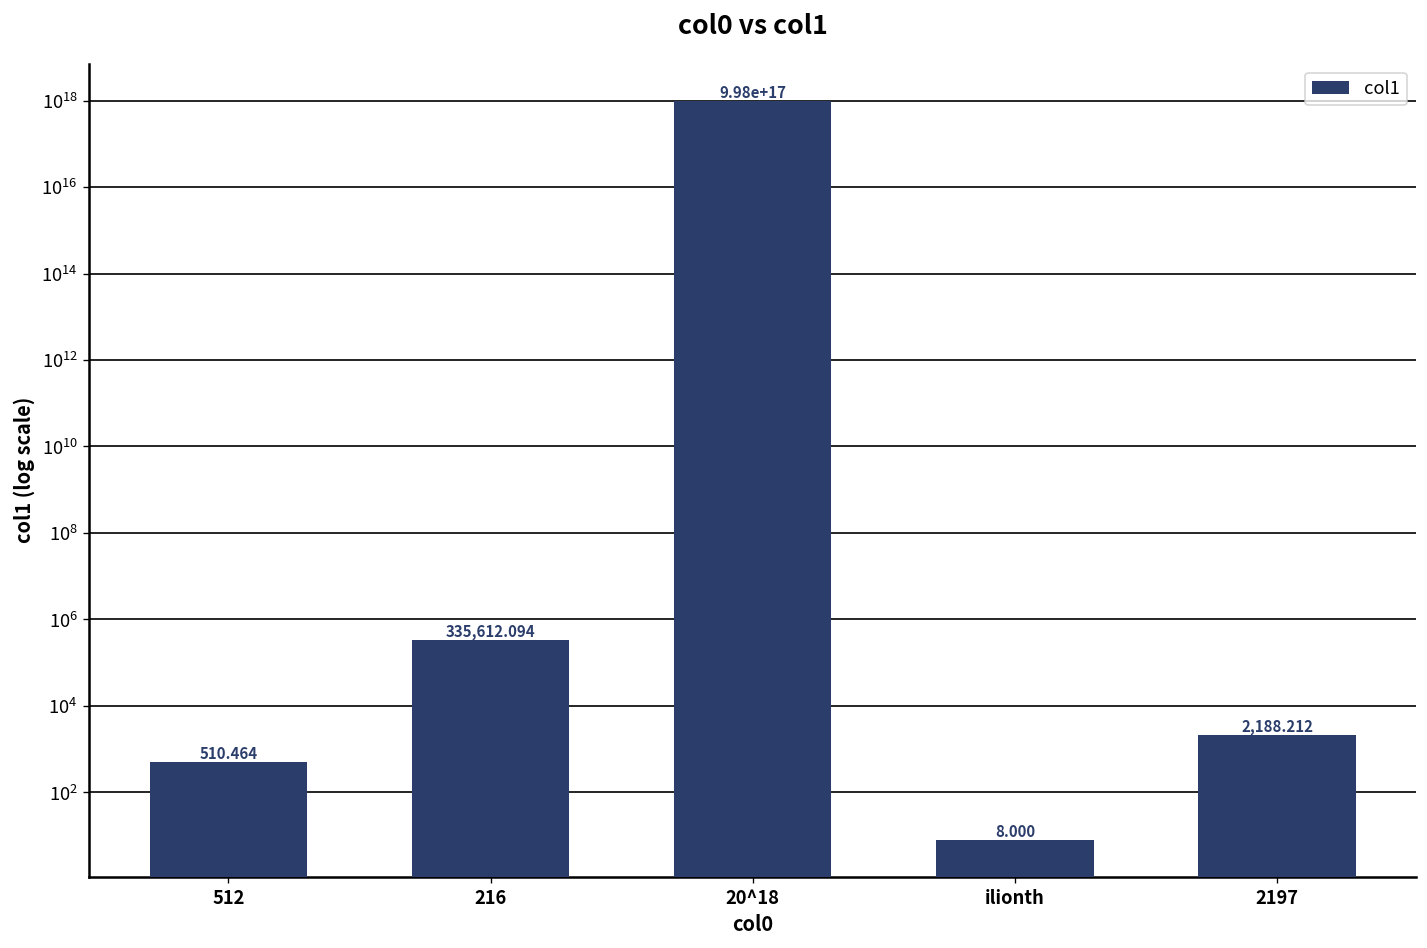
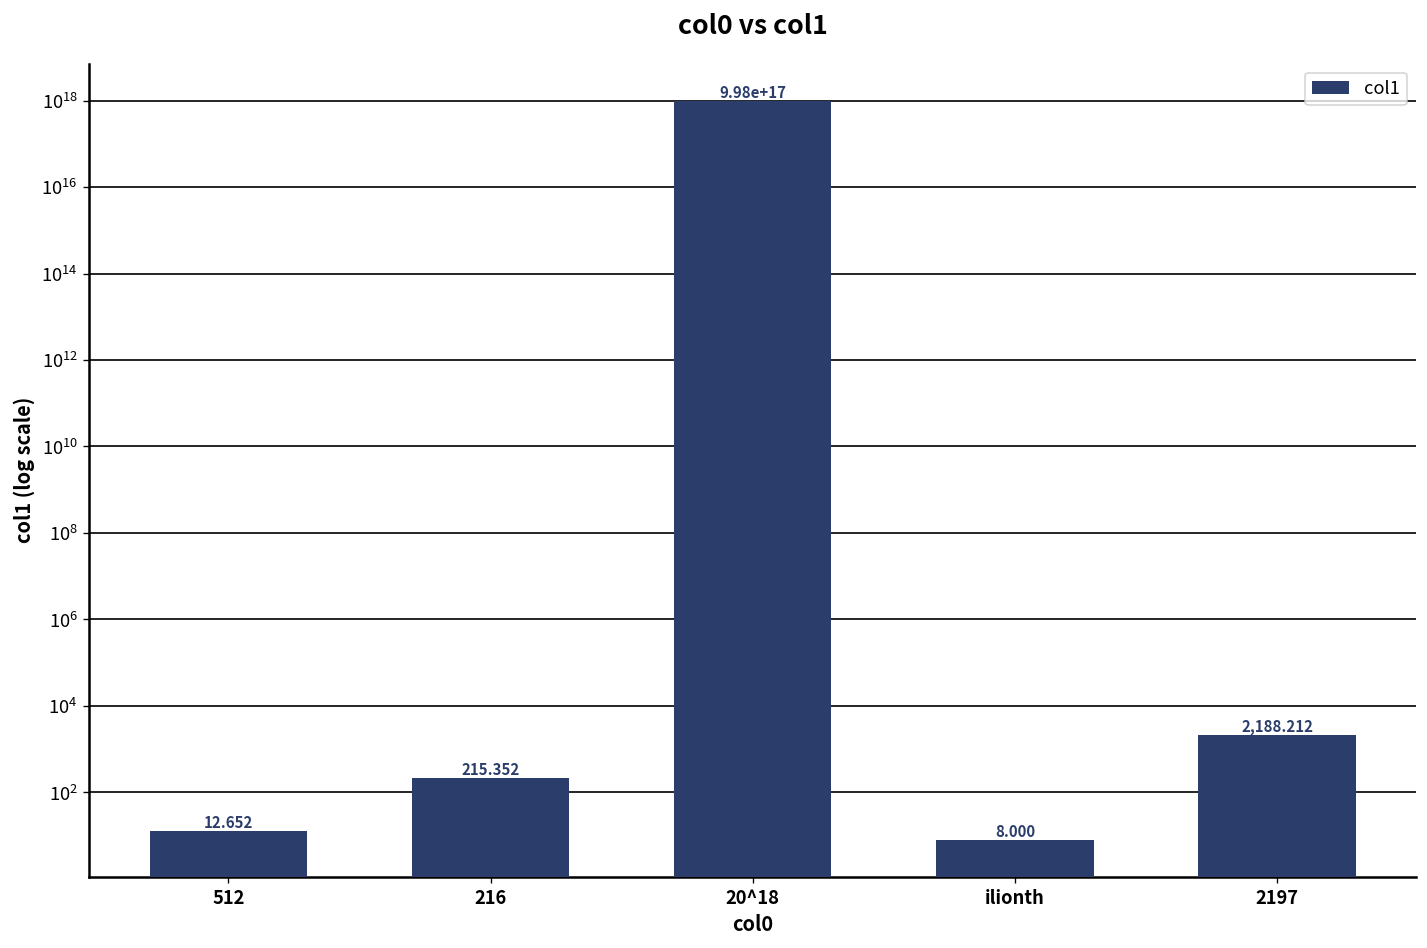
  {
-   "512": "510.464",
-   "216": "335,612.094",
+   "512": "12.652",
+   "216": "215.352",
    "20^18": "9.98e+17",
    "ilionth": "8.000",
    "2197": "2,188.212"
  }
